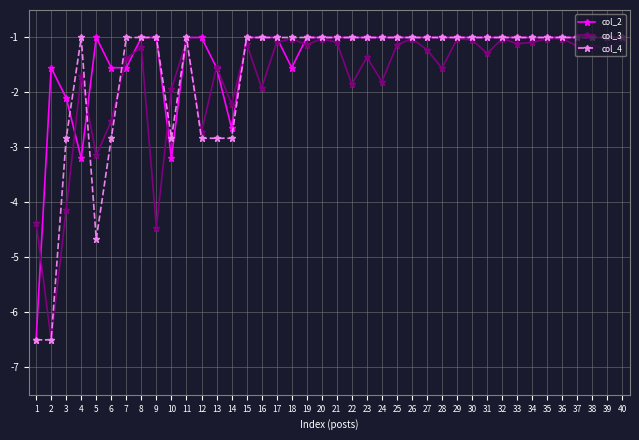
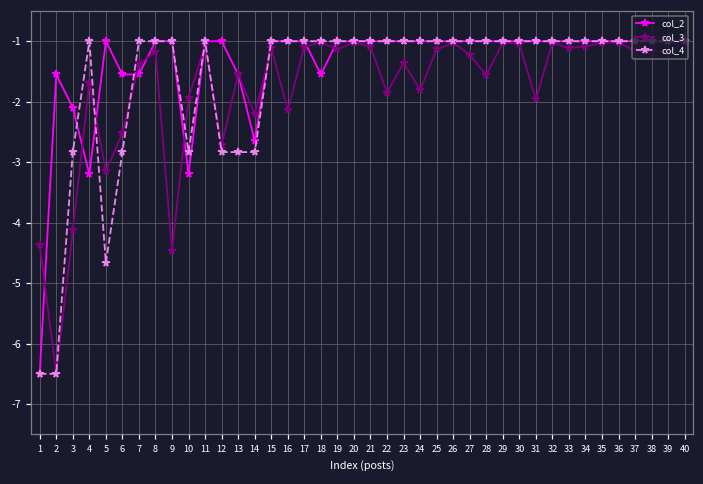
  {
    "col_2": {
      "2": -1.5,
      "3": -2.1,
      "4": -3.2,
      "5": -1.0,
      "6": -1.5,
      "7": -1.5,
      "10": -3.2,
      "12": -1.0,
      "14": -2.6,
      "18": -1.5
    },
    "col_3": {
      "1": -4.4,
      "3": -4.1,
      "4": -1.7,
      "5": -3.1,
      "6": -2.5,
      "7": -1.4,
      "8": -1.2,
      "9": -4.5,
      "10": -1.9,
      "11": -1.1,
      "12": -2.7,
      "14": -2.2,
      "15": -1.1,
-     "16": -1.9,
+     "16": -2.1,
      "17": -1.1,
      "19": -1.1,
      "21": -1.1,
      "22": -1.8,
      "23": -1.4,
      "24": -1.8,
      "25": -1.1,
      "27": -1.2,
      "28": -1.6,
-     "31": -1.3,
+     "31": -2.0,
      "33": -1.1,
      "34": -1.1
    },
    "col_4": {
      "3": -2.8,
      "4": -1.0,
      "5": -4.7,
      "6": -2.8,
      "7": -1.0,
      "10": -2.8,
      "12": -2.8,
      "13": -2.8,
      "14": -2.8
    }
  }
